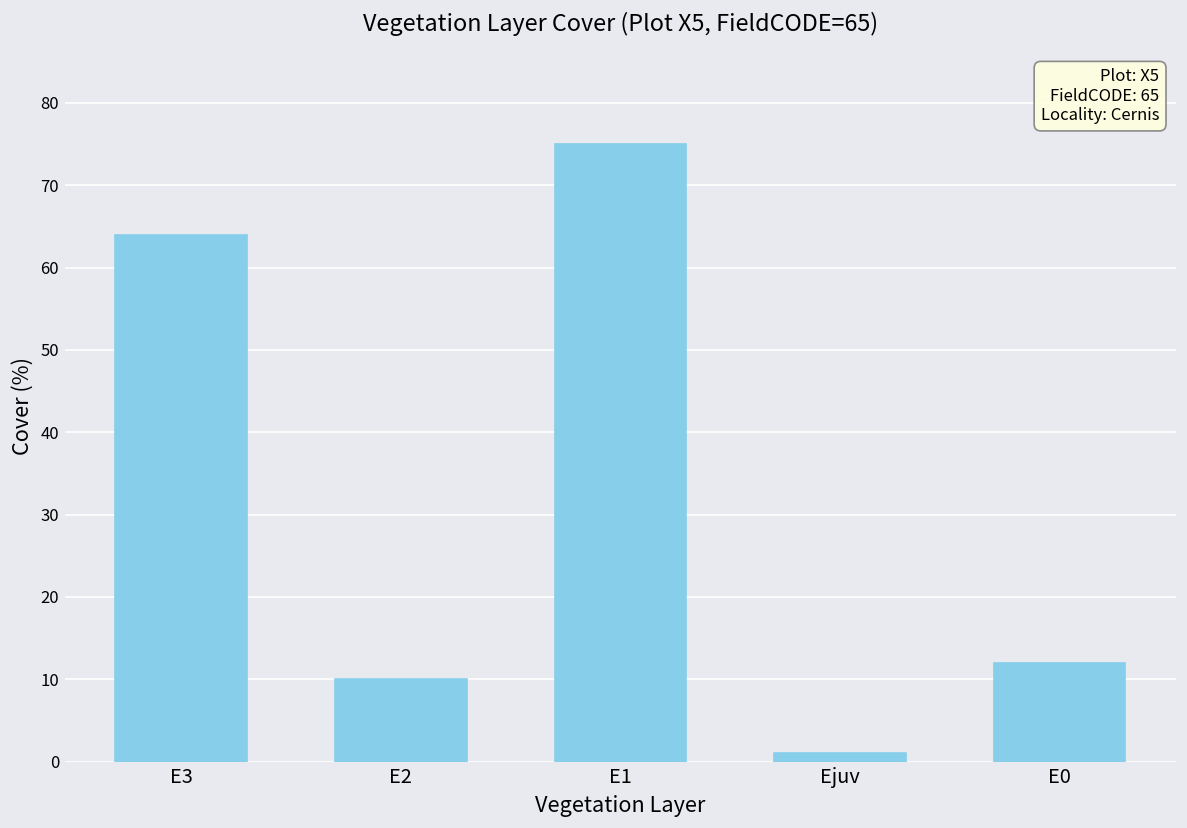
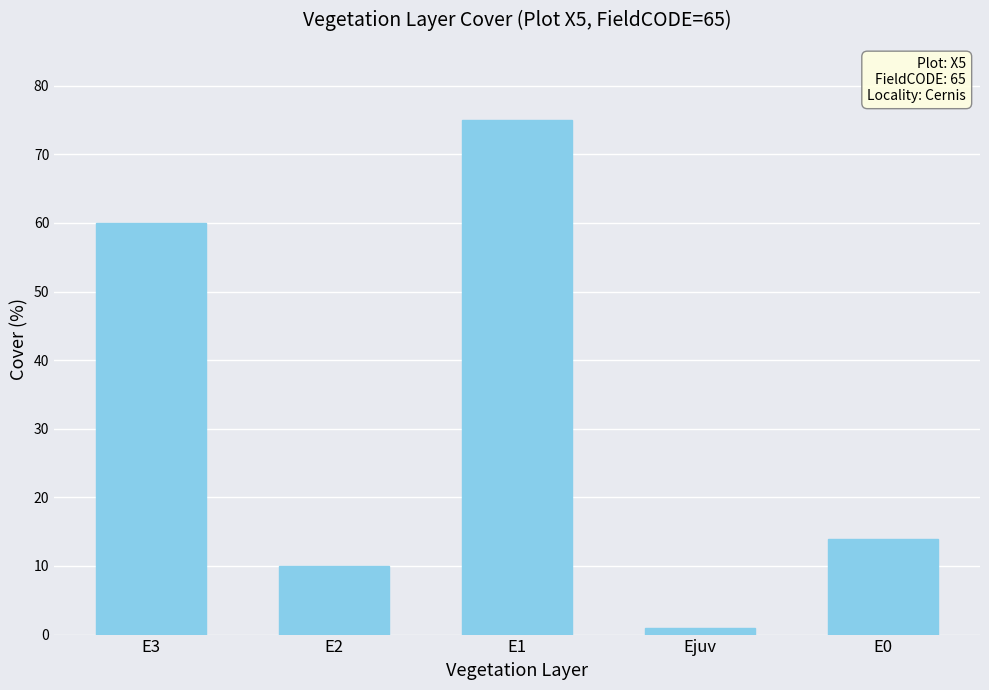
  {
-   "E3": 64,
+   "E3": 60,
    "E2": 10,
    "E1": 75,
    "Ejuv": 1,
-   "E0": 12
+   "E0": 14
  }
